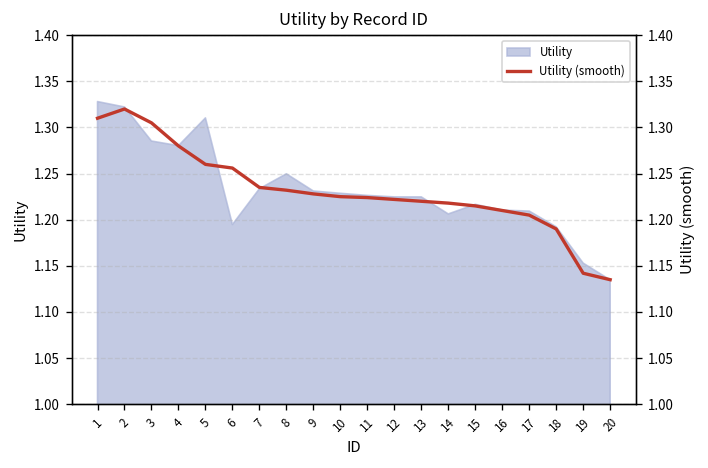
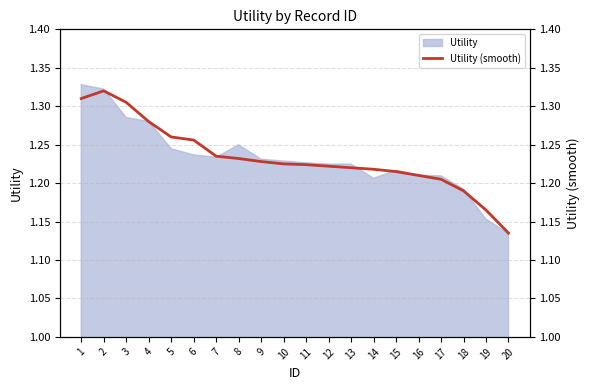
  {
    "Utility": {
      "1": 1.33,
      "2": 1.32,
      "3": 1.29,
      "4": 1.28,
-     "5": 1.31,
-     "6": 1.19,
+     "5": 1.24,
+     "6": 1.24,
      "7": 1.23,
      "8": 1.25,
      "9": 1.23,
      "10": 1.23,
      "11": 1.23,
      "12": 1.22,
      "13": 1.22,
      "14": 1.21,
      "15": 1.22,
      "16": 1.21,
      "17": 1.21,
      "18": 1.19,
      "19": 1.15,
      "20": 1.13
    },
    "Utility (smooth)": {
      "1": 1.31,
      "2": 1.32,
      "3": 1.31,
      "4": 1.28,
      "5": 1.26,
      "6": 1.26,
      "7": 1.24,
      "8": 1.23,
      "9": 1.23,
      "10": 1.23,
      "11": 1.22,
      "12": 1.22,
      "13": 1.22,
      "14": 1.22,
      "15": 1.22,
      "16": 1.21,
      "17": 1.21,
      "18": 1.19,
-     "19": 1.14,
+     "19": 1.17,
      "20": 1.14
    }
  }
